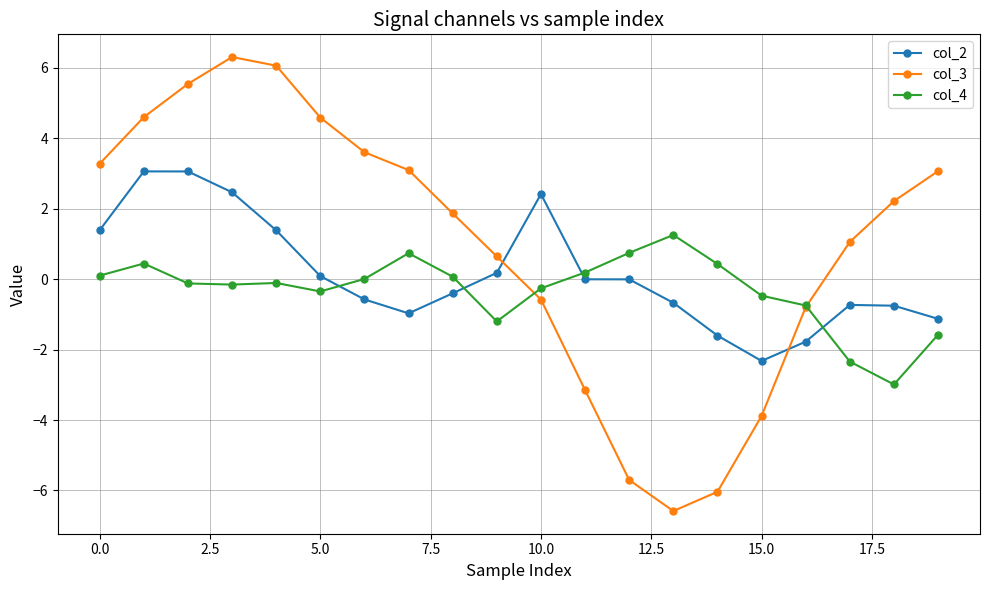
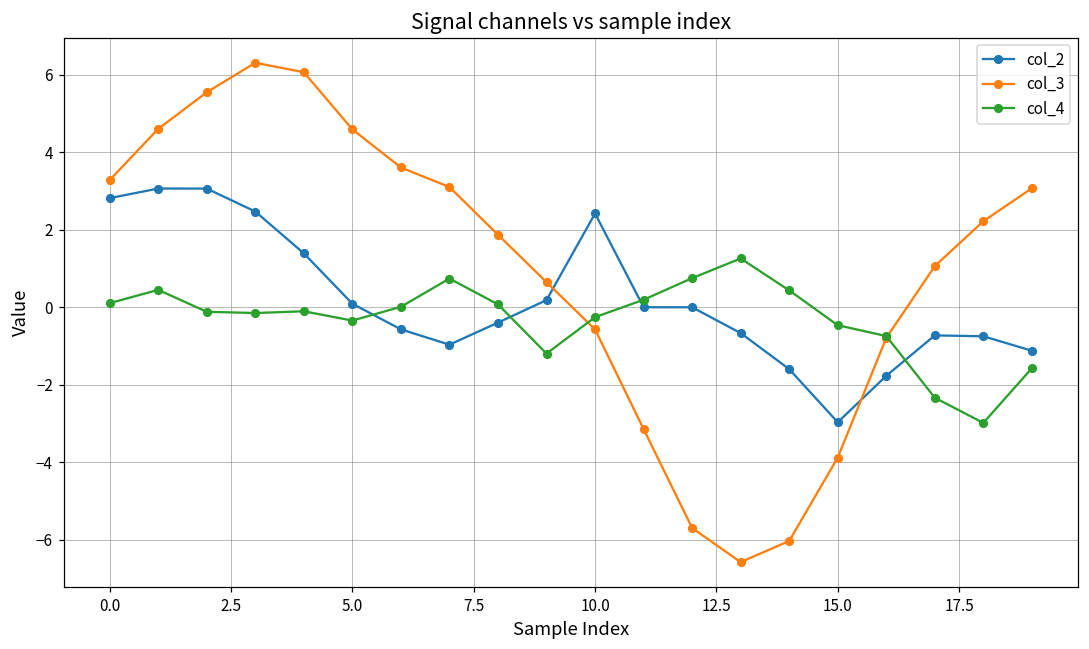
  {
    "col_2": {
-     "0.0": 1.4,
+     "0.0": 2.8,
      "5.0": 0.1,
      "10.0": 2.4,
-     "15.0": -2.3
+     "15.0": -3.0
    },
    "col_3": {
      "0.0": 3.3,
      "5.0": 4.6,
      "10.0": -0.6,
      "15.0": -3.9
    },
    "col_4": {
      "0.0": 0.1,
      "5.0": -0.3,
      "10.0": -0.3,
      "15.0": -0.5
    }
  }
